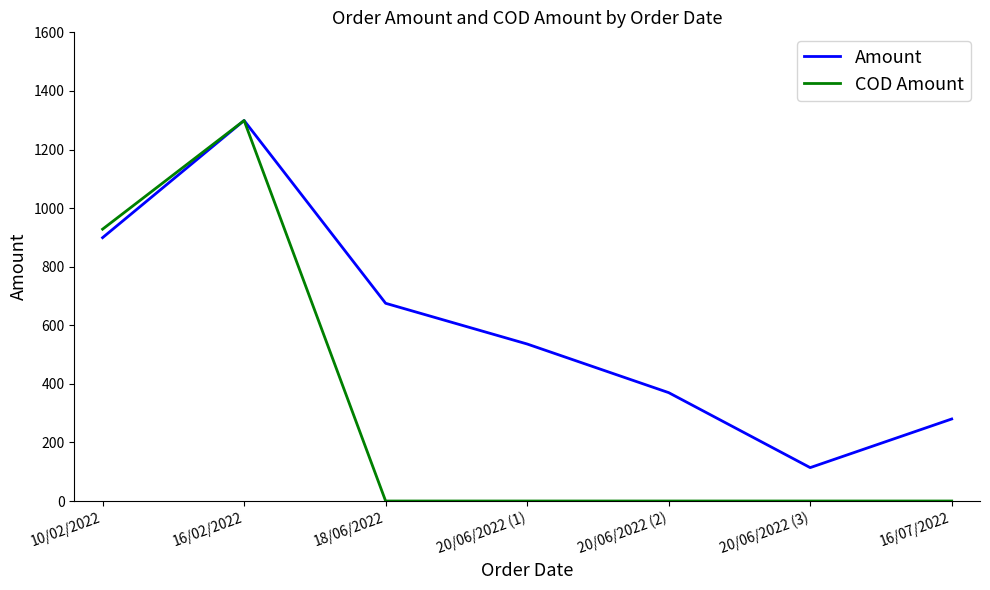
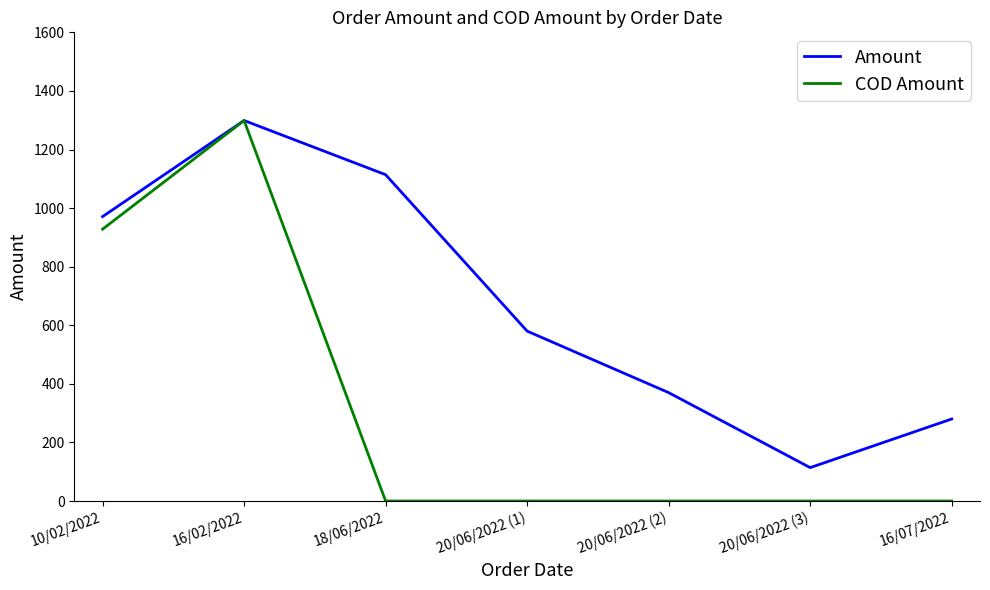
  {
    "Amount": {
-     "10/02/2022": 900,
-     "18/06/2022": 680,
-     "20/06/2022 (1)": 540,
+     "10/02/2022": 970,
+     "18/06/2022": 1110,
+     "20/06/2022 (1)": 580,
      "20/06/2022 (2)": 370,
      "20/06/2022 (3)": 110,
      "16/07/2022": 280
    },
    "COD Amount": {
      "10/02/2022": 930,
      "18/06/2022": 0,
      "20/06/2022 (1)": 0,
      "20/06/2022 (2)": 0,
      "20/06/2022 (3)": 0,
      "16/07/2022": 0
    }
  }
